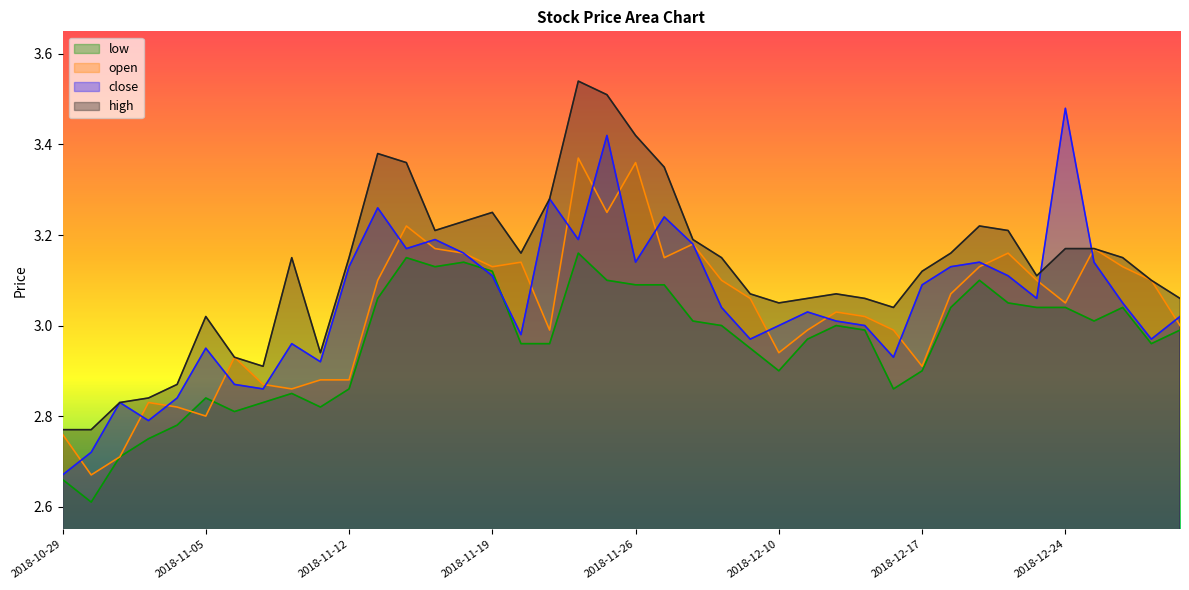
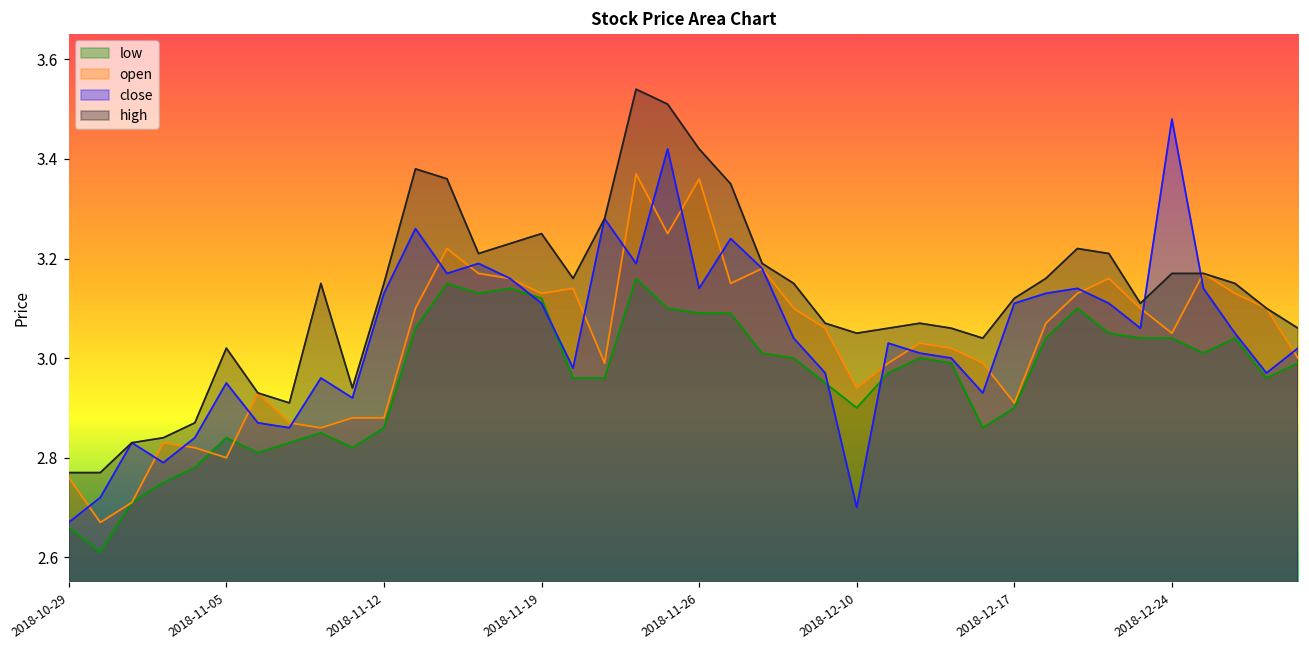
  {
    "low": {
      "2018-10-29": 2.66,
      "2018-11-05": 2.84,
      "2018-11-12": 2.86,
      "2018-11-19": 3.12,
      "2018-11-26": 3.09,
      "2018-12-10": 2.90,
      "2018-12-17": 2.90,
      "2018-12-24": 3.04
    },
    "open": {
      "2018-10-29": 2.76,
      "2018-11-05": 2.80,
      "2018-11-12": 2.88,
      "2018-11-19": 3.13,
      "2018-11-26": 3.36,
      "2018-12-10": 2.94,
      "2018-12-17": 2.91,
      "2018-12-24": 3.05
    },
    "close": {
      "2018-10-29": 2.67,
      "2018-11-05": 2.95,
      "2018-11-12": 3.13,
      "2018-11-19": 3.11,
      "2018-11-26": 3.14,
-     "2018-12-10": 3.0,
-     "2018-12-17": 3.09,
+     "2018-12-10": 2.7,
+     "2018-12-17": 3.11,
      "2018-12-24": 3.48
    },
    "high": {
      "2018-10-29": 2.77,
      "2018-11-05": 3.02,
      "2018-11-12": 3.15,
      "2018-11-19": 3.25,
      "2018-11-26": 3.42,
      "2018-12-10": 3.05,
      "2018-12-17": 3.12,
      "2018-12-24": 3.17
    }
  }
